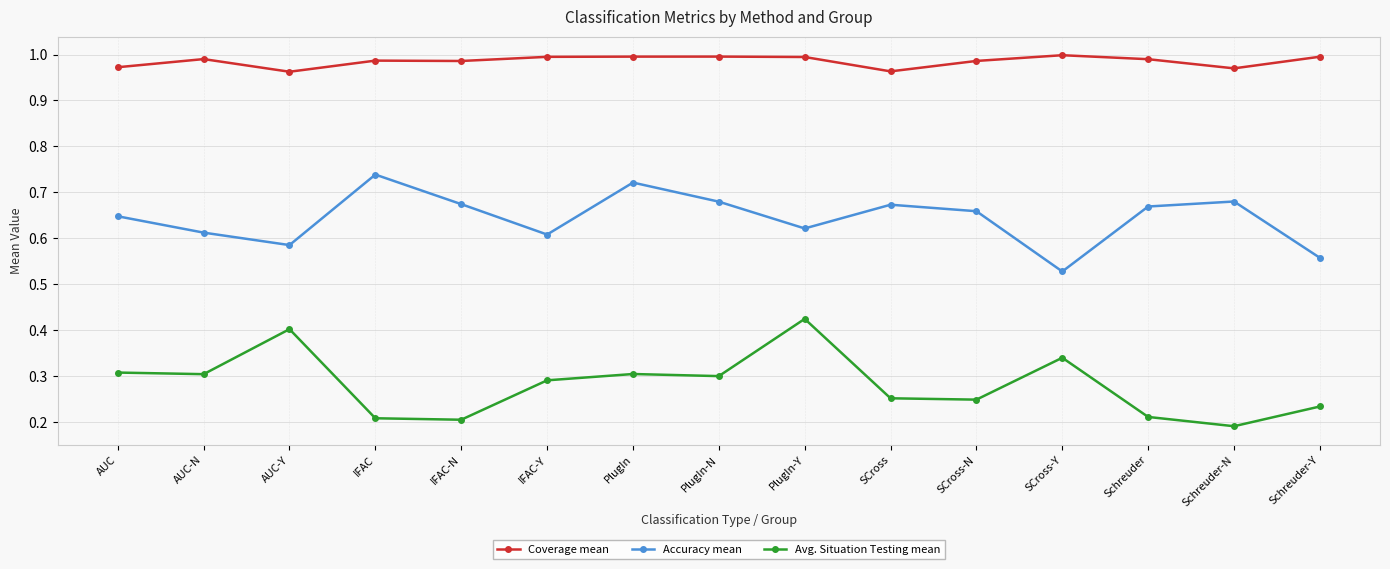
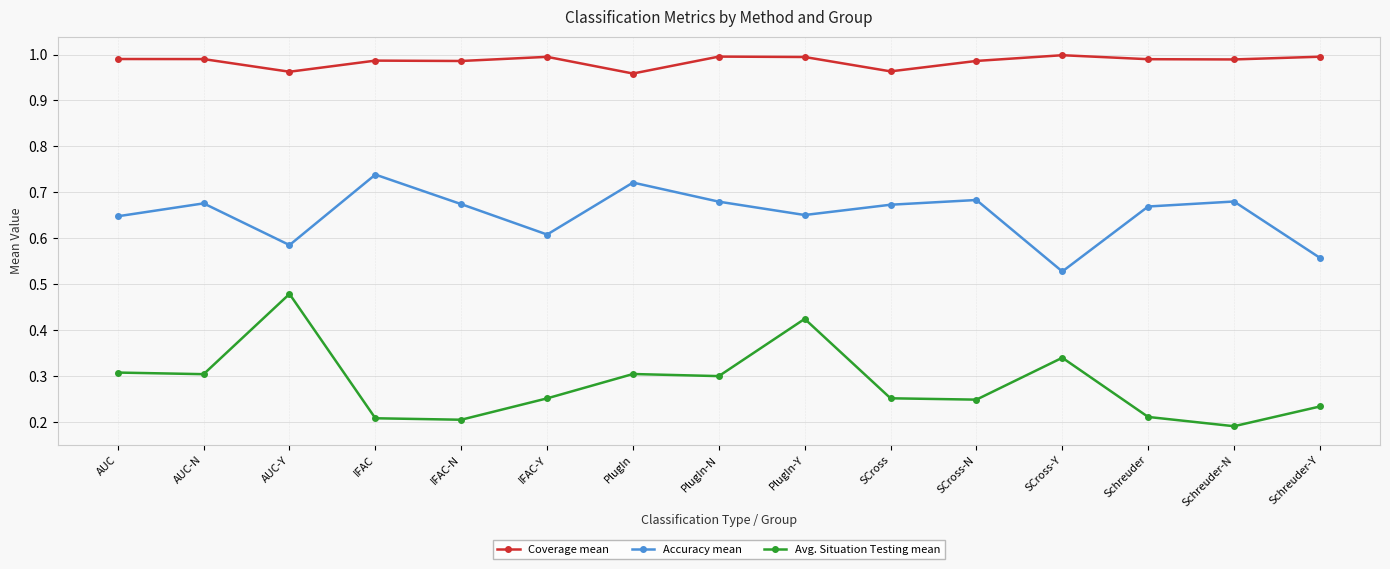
  {
    "Coverage mean": {
-     "AUC": 0.97,
+     "AUC": 0.99,
      "AUC-N": 0.99,
      "AUC-Y": 0.96,
      "IFAC": 0.99,
      "IFAC-N": 0.99,
      "IFAC-Y": 1.00,
-     "PlugIn": 1.00,
+     "PlugIn": 0.96,
      "PlugIn-N": 1.00,
      "PlugIn-Y": 0.99,
      "SCross": 0.96,
      "SCross-N": 0.99,
      "SCross-Y": 1.00,
      "Schreuder": 0.99,
-     "Schreuder-N": 0.97,
+     "Schreuder-N": 0.99,
      "Schreuder-Y": 1.00
    },
    "Accuracy mean": {
      "AUC": 0.65,
-     "AUC-N": 0.61,
+     "AUC-N": 0.68,
      "AUC-Y": 0.59,
      "IFAC": 0.74,
      "IFAC-N": 0.67,
      "IFAC-Y": 0.61,
      "PlugIn": 0.72,
      "PlugIn-N": 0.68,
-     "PlugIn-Y": 0.62,
+     "PlugIn-Y": 0.65,
      "SCross": 0.67,
-     "SCross-N": 0.66,
+     "SCross-N": 0.68,
      "SCross-Y": 0.53,
      "Schreuder": 0.67,
      "Schreuder-N": 0.68,
      "Schreuder-Y": 0.56
    },
    "Avg. Situation Testing mean": {
      "AUC": 0.31,
      "AUC-N": 0.30,
-     "AUC-Y": 0.40,
+     "AUC-Y": 0.48,
      "IFAC": 0.21,
      "IFAC-N": 0.20,
-     "IFAC-Y": 0.29,
+     "IFAC-Y": 0.25,
      "PlugIn": 0.30,
      "PlugIn-N": 0.30,
      "PlugIn-Y": 0.42,
      "SCross": 0.25,
      "SCross-N": 0.25,
      "SCross-Y": 0.34,
      "Schreuder": 0.21,
      "Schreuder-N": 0.19,
      "Schreuder-Y": 0.23
    }
  }
